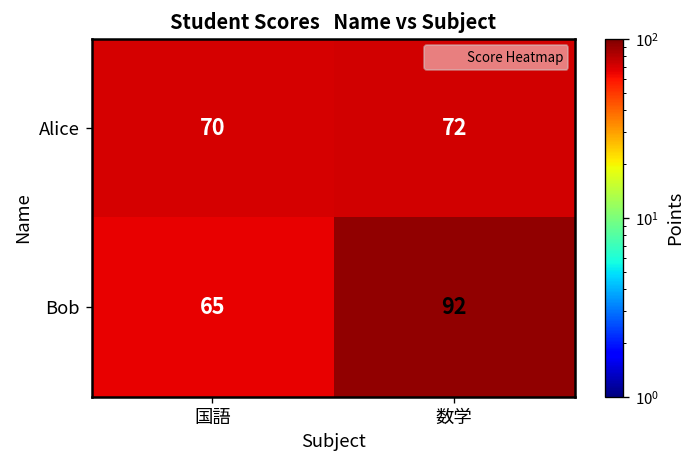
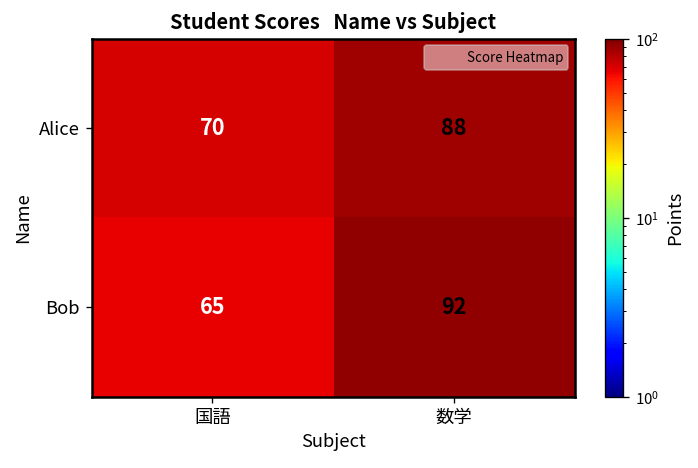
  {
    "Alice": {
      "国語": 70,
-     "数学": 72
+     "数学": 88
    },
    "Bob": {
      "国語": 65,
      "数学": 92
    }
  }
